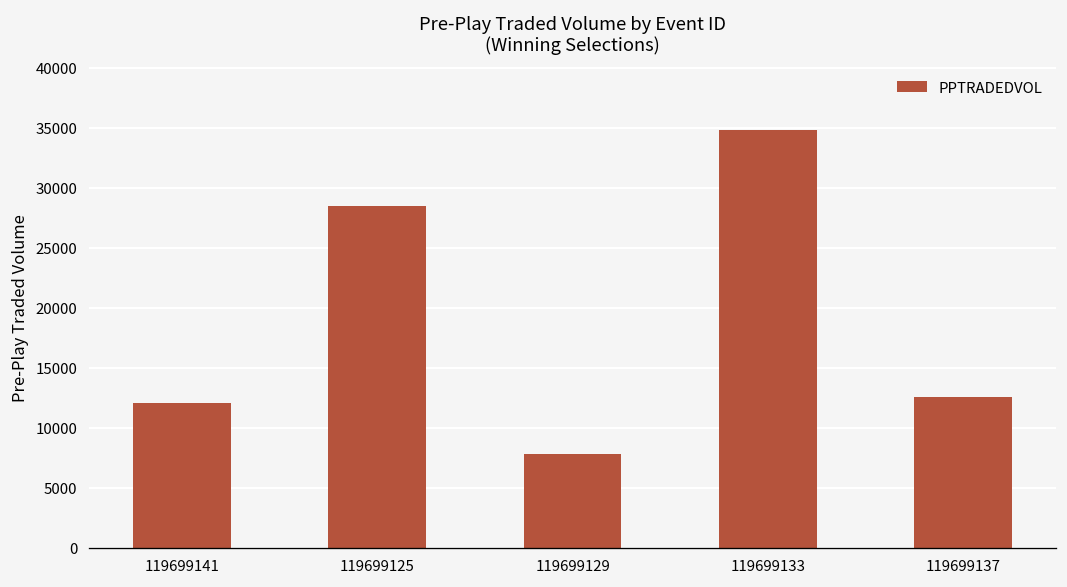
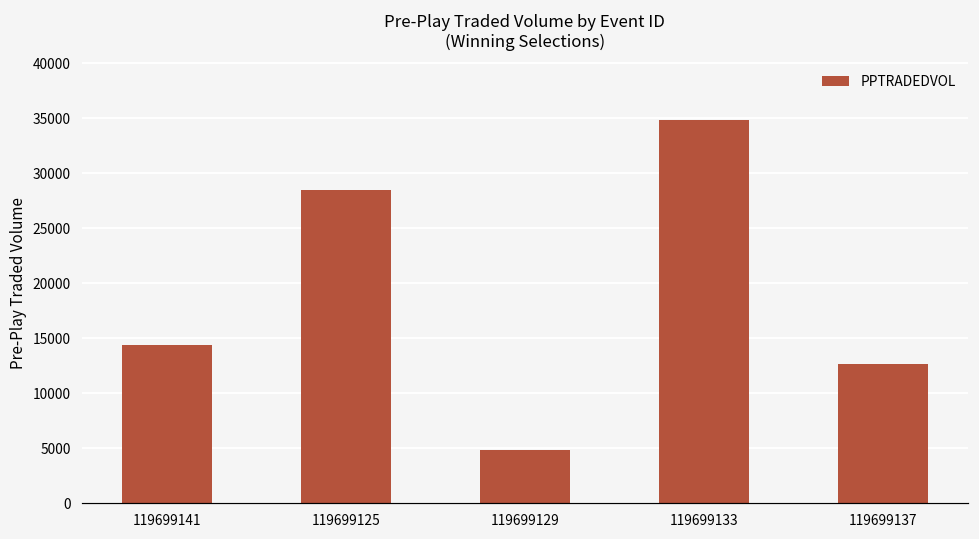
  {
-   "119699141": 12000,
+   "119699141": 14000,
    "119699125": 28000,
-   "119699129": 8000,
+   "119699129": 5000,
    "119699133": 35000,
    "119699137": 13000
  }
